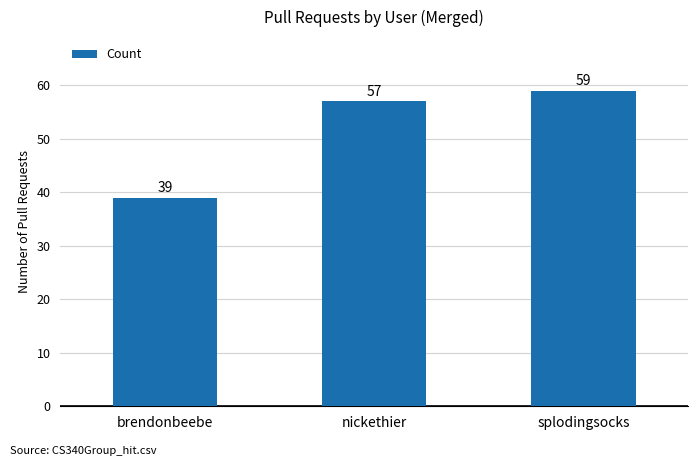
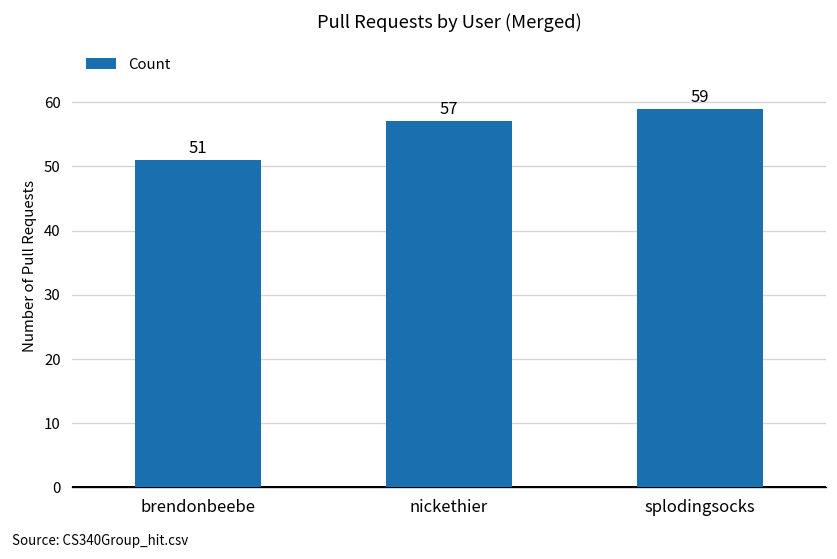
  {
-   "brendonbeebe": 39,
+   "brendonbeebe": 51,
    "nickethier": 57,
    "splodingsocks": 59
  }
